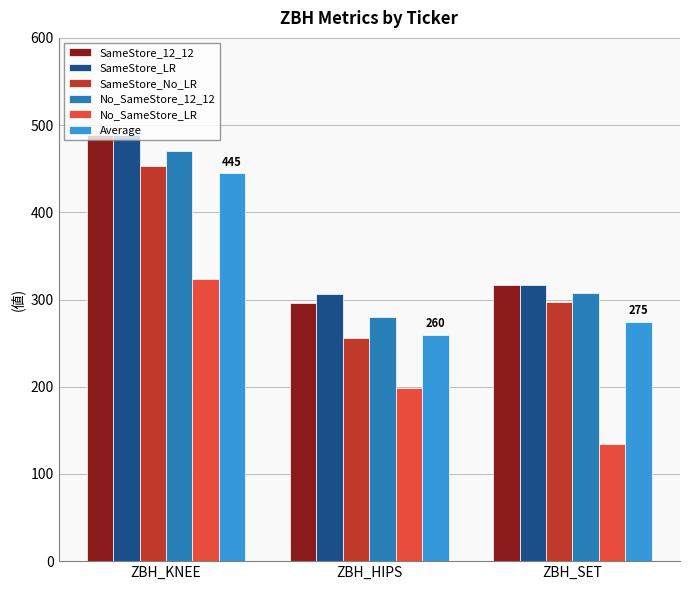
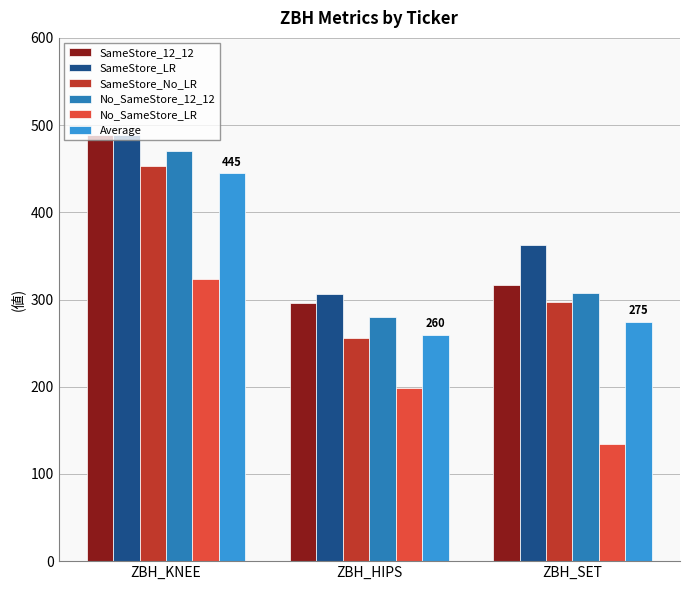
  {
    "SameStore_12_12": {
      "ZBH_HIPS": 300,
      "ZBH_SET": 320
    },
    "SameStore_LR": {
      "ZBH_HIPS": 310,
-     "ZBH_SET": 320
+     "ZBH_SET": 360
    }
  }
